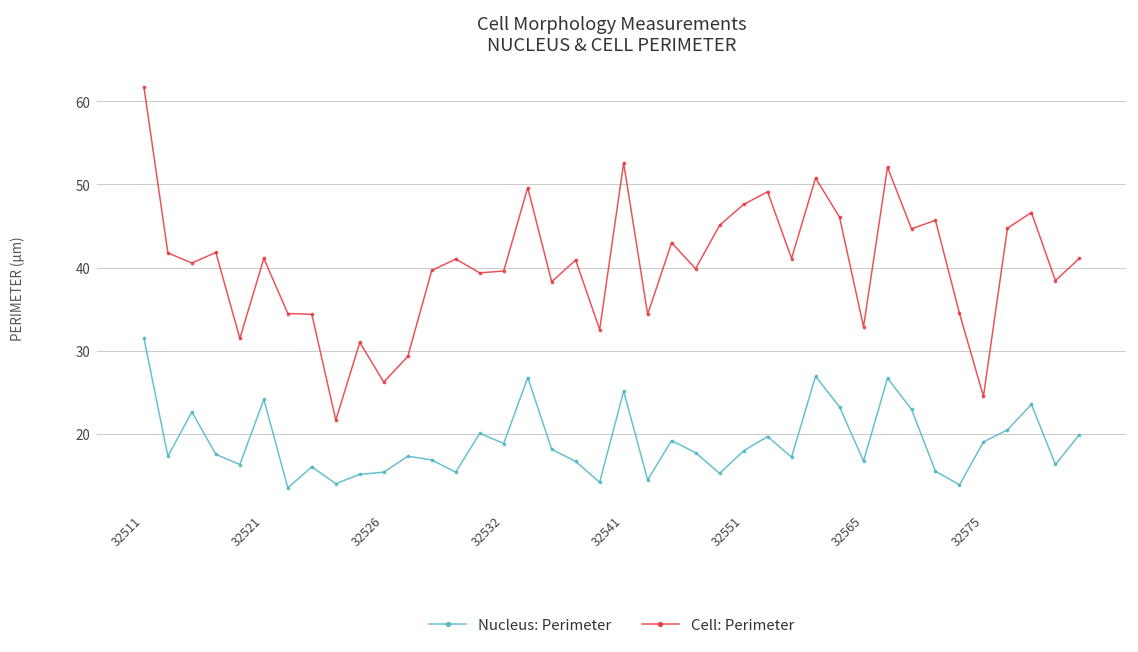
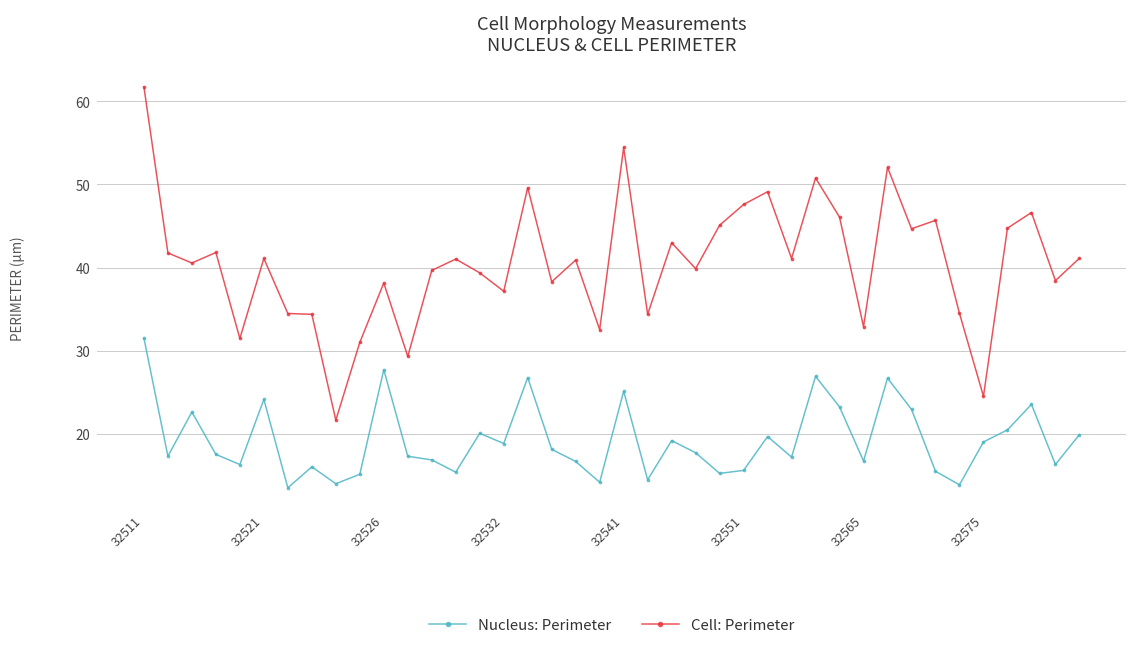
  {
    "Nucleus: Perimeter": {
      "32511": 32,
      "32521": 24,
-     "32526": 15,
+     "32526": 28,
      "32532": 19,
      "32541": 25,
-     "32551": 18,
+     "32551": 16,
      "32565": 17,
      "32575": 19
    },
    "Cell: Perimeter": {
      "32511": 62,
      "32521": 41,
-     "32526": 26,
-     "32532": 40,
-     "32541": 53,
+     "32526": 38,
+     "32532": 37,
+     "32541": 54,
      "32551": 48,
      "32565": 33,
      "32575": 25
    }
  }
